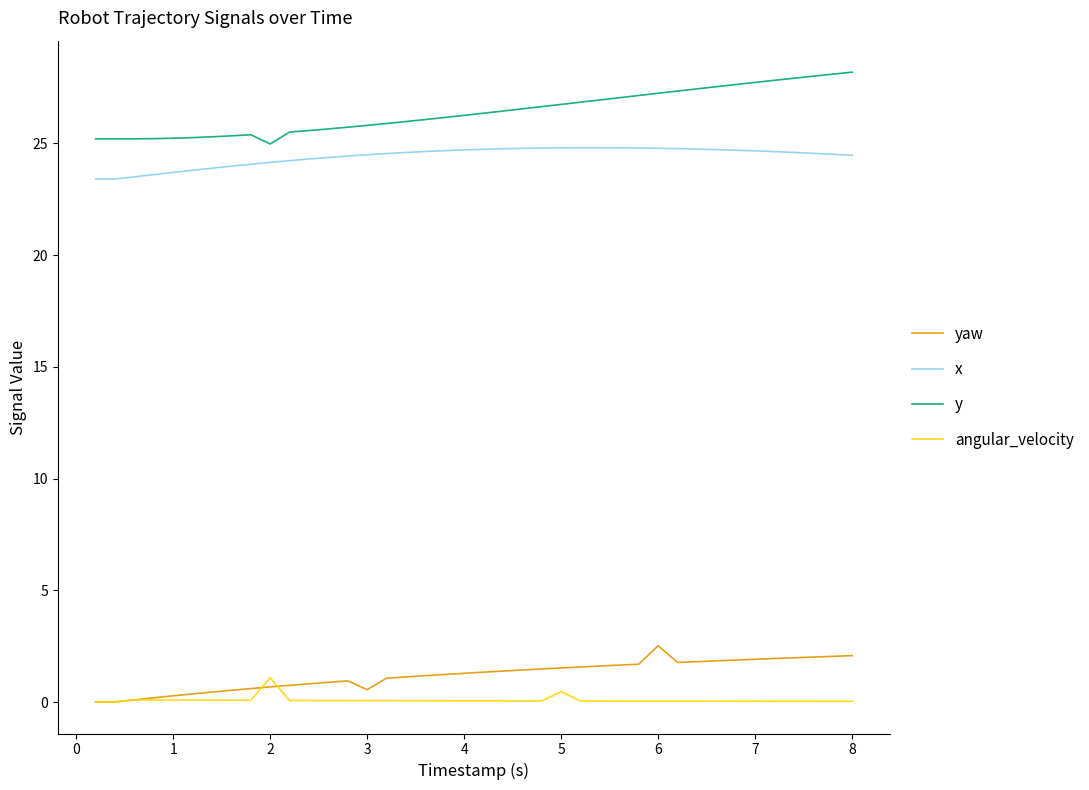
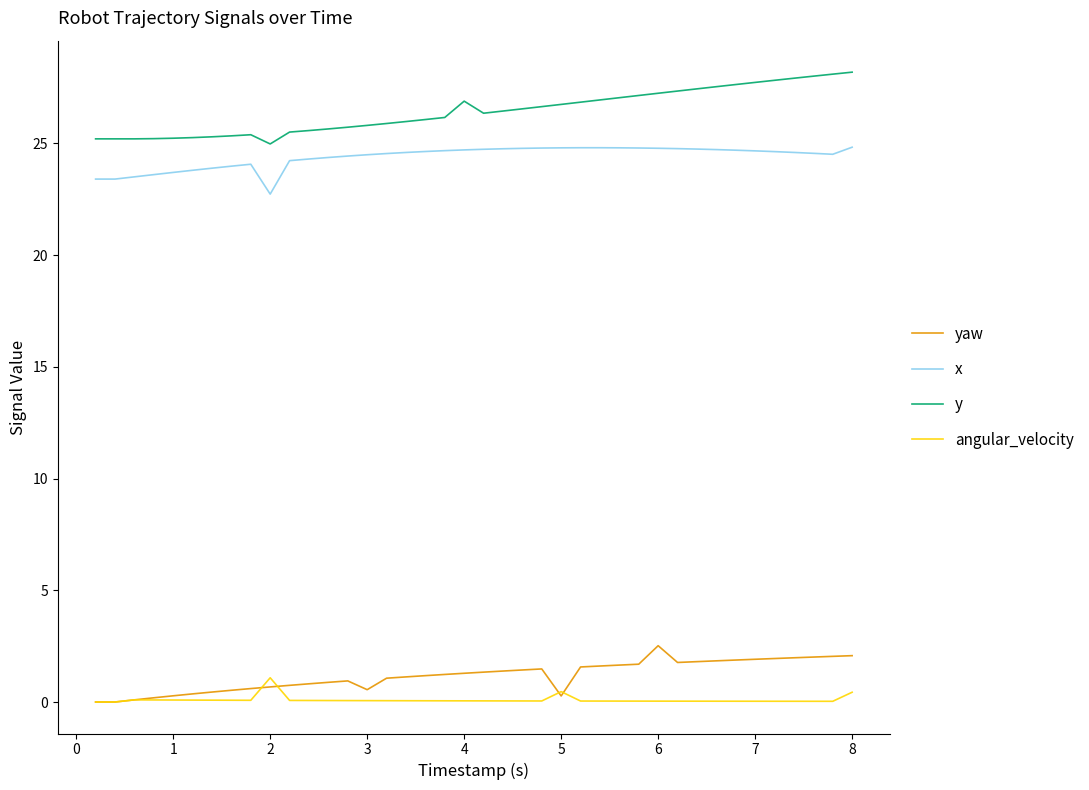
  {
    "yaw": {
      "1": 0.3,
      "2": 0.7,
      "3": 0.6,
      "4": 1.3,
-     "5": 1.5,
+     "5": 0.3,
      "6": 2.5,
      "7": 1.9,
      "8": 2.1
    },
    "x": {
      "1": 23.7,
-     "2": 24.1,
+     "2": 22.7,
      "3": 24.5,
      "4": 24.7,
      "5": 24.8,
      "6": 24.8,
      "7": 24.7,
-     "8": 24.5
+     "8": 24.8
    },
    "y": {
      "1": 25.2,
      "2": 25.0,
      "3": 25.8,
-     "4": 26.3,
+     "4": 26.9,
      "5": 26.7,
      "6": 27.2,
      "7": 27.7,
      "8": 28.2
    },
    "angular_velocity": {
      "1": 0.1,
      "2": 1.1,
      "3": 0.1,
      "4": 0.1,
      "5": 0.5,
      "6": 0.0,
      "7": 0.0,
-     "8": 0.0
+     "8": 0.4
    }
  }
